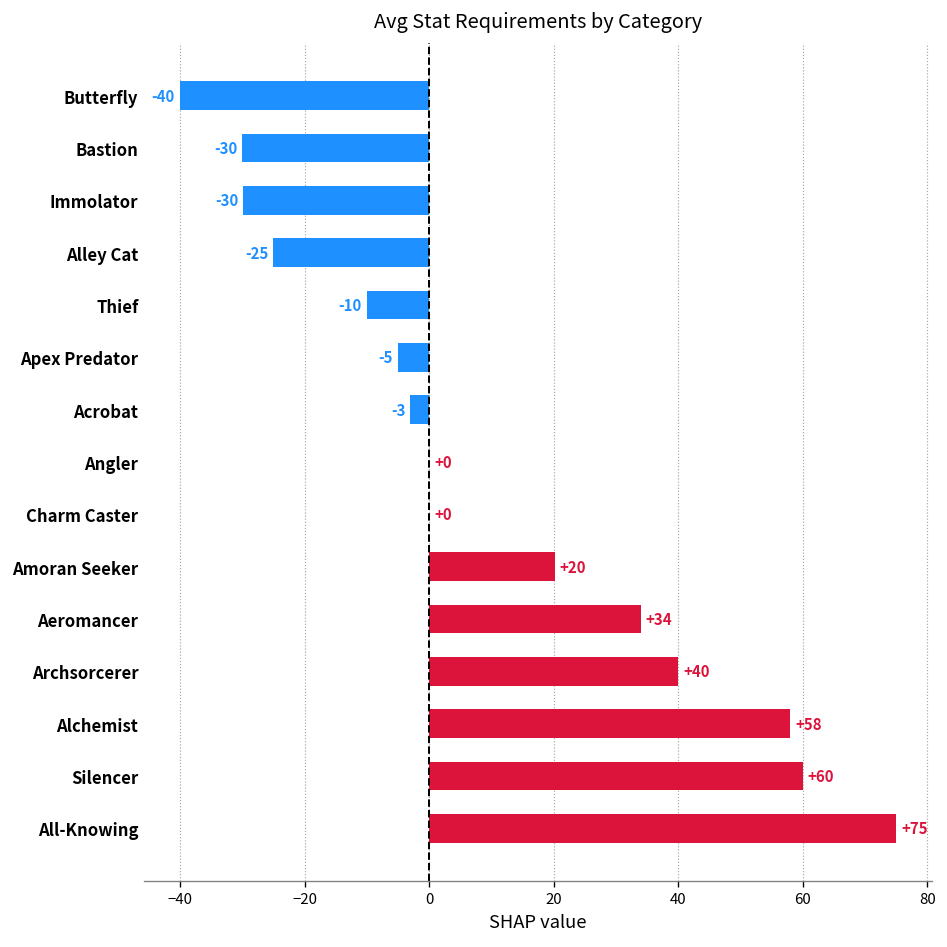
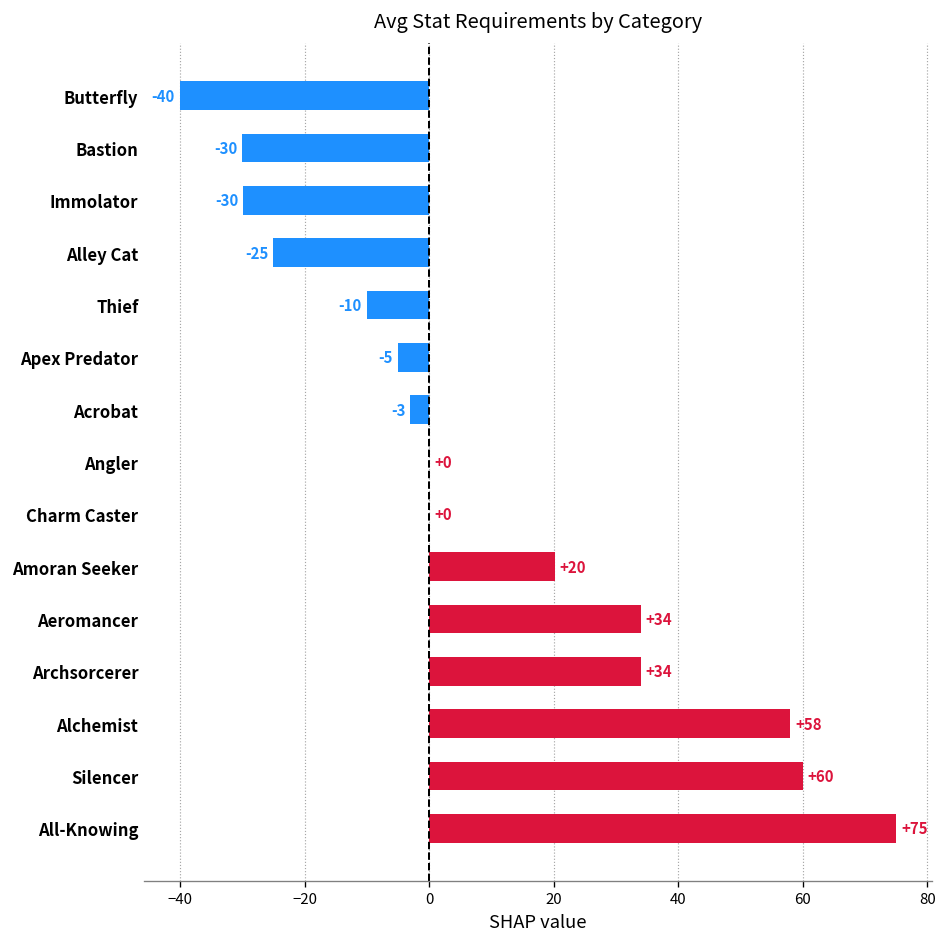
  {
    "Butterfly": "-40",
    "Bastion": "-30",
    "Immolator": "-30",
    "Alley Cat": "-25",
    "Thief": "-10",
    "Apex Predator": "-5",
    "Acrobat": "-3",
    "Angler": "+0",
    "Charm Caster": "+0",
    "Amoran Seeker": "+20",
    "Aeromancer": "+34",
-   "Archsorcerer": "+40",
+   "Archsorcerer": "+34",
    "Alchemist": "+58",
    "Silencer": "+60",
    "All-Knowing": "+75"
  }
